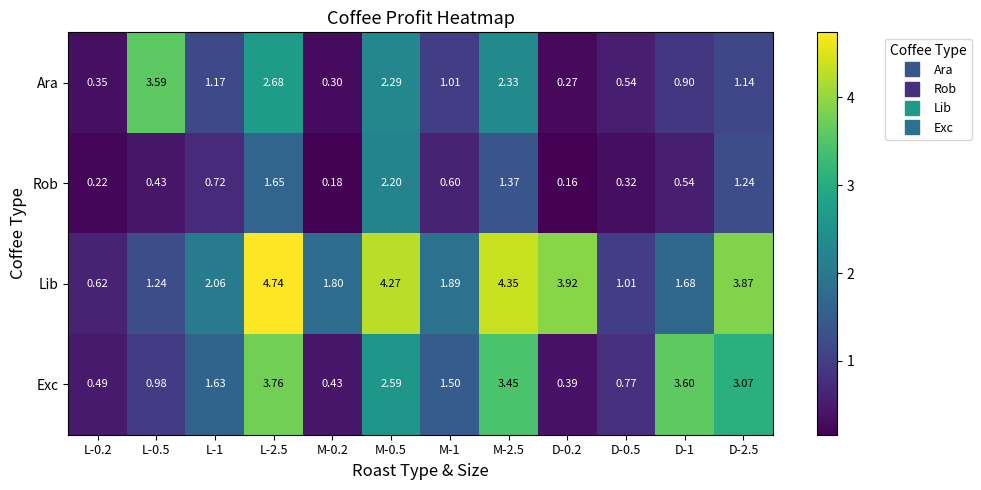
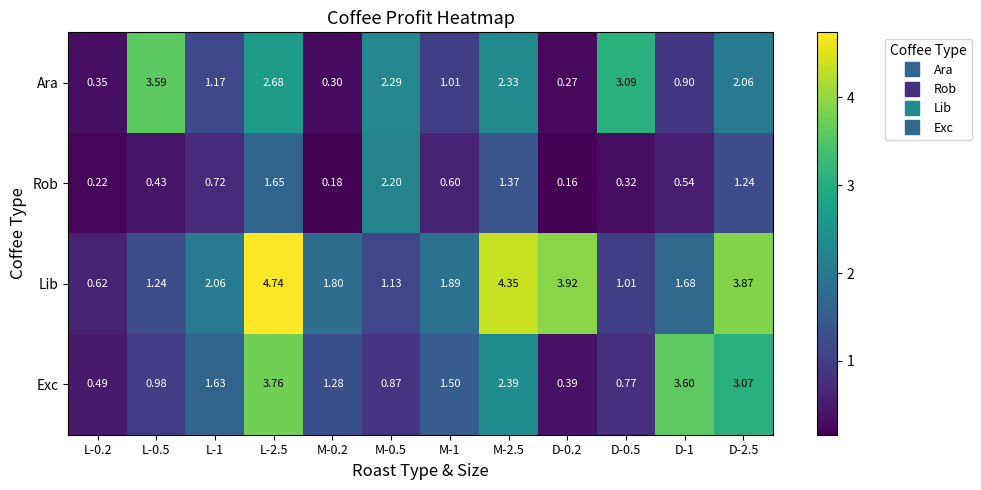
  {
    "Ara": {
      "L-0.2": 0.35,
      "L-0.5": 3.59,
      "L-1": 1.17,
      "L-2.5": 2.68,
      "M-0.2": 0.30,
      "M-0.5": 2.29,
      "M-1": 1.01,
      "M-2.5": 2.33,
      "D-0.2": 0.27,
-     "D-0.5": 0.54,
+     "D-0.5": 3.09,
      "D-1": 0.90,
-     "D-2.5": 1.14
+     "D-2.5": 2.06
    },
    "Rob": {
      "L-0.2": 0.22,
      "L-0.5": 0.43,
      "L-1": 0.72,
      "L-2.5": 1.65,
      "M-0.2": 0.18,
      "M-0.5": 2.20,
      "M-1": 0.60,
      "M-2.5": 1.37,
      "D-0.2": 0.16,
      "D-0.5": 0.32,
      "D-1": 0.54,
      "D-2.5": 1.24
    },
    "Lib": {
      "L-0.2": 0.62,
      "L-0.5": 1.24,
      "L-1": 2.06,
      "L-2.5": 4.74,
      "M-0.2": 1.80,
-     "M-0.5": 4.27,
+     "M-0.5": 1.13,
      "M-1": 1.89,
      "M-2.5": 4.35,
      "D-0.2": 3.92,
      "D-0.5": 1.01,
      "D-1": 1.68,
      "D-2.5": 3.87
    },
    "Exc": {
      "L-0.2": 0.49,
      "L-0.5": 0.98,
      "L-1": 1.63,
      "L-2.5": 3.76,
-     "M-0.2": 0.43,
-     "M-0.5": 2.59,
+     "M-0.2": 1.28,
+     "M-0.5": 0.87,
      "M-1": 1.50,
-     "M-2.5": 3.45,
+     "M-2.5": 2.39,
      "D-0.2": 0.39,
      "D-0.5": 0.77,
      "D-1": 3.60,
      "D-2.5": 3.07
    }
  }
